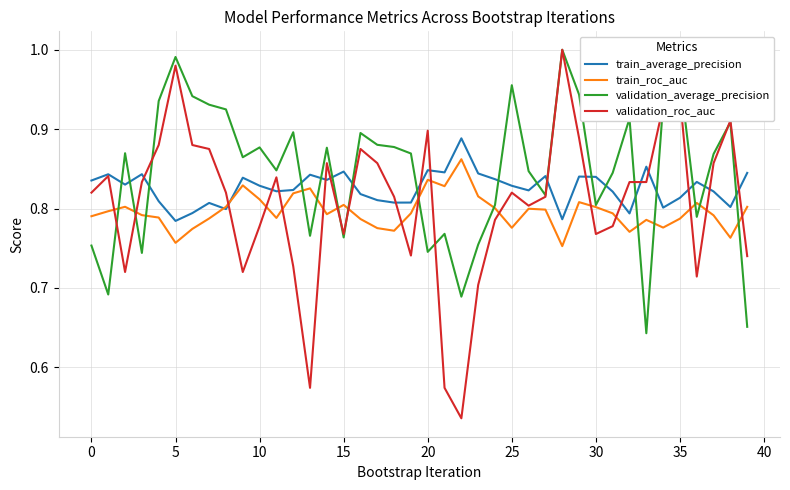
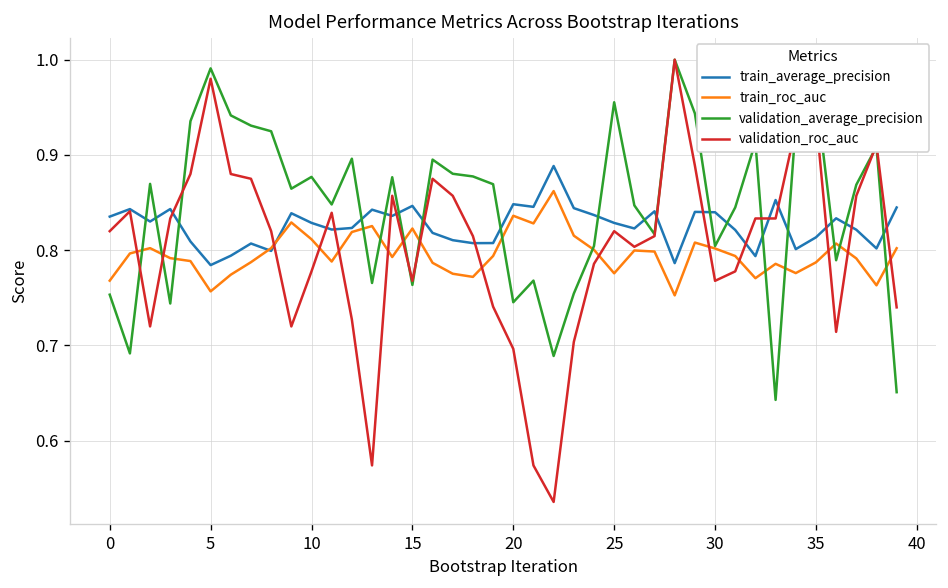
  {
    "train_average_precision": {
      "0": 0.84,
      "5": 0.78,
      "10": 0.83,
      "15": 0.85,
      "20": 0.85,
      "25": 0.83,
      "30": 0.84,
      "35": 0.81
    },
    "train_roc_auc": {
-     "0": 0.79,
+     "0": 0.77,
      "5": 0.76,
      "10": 0.81,
-     "15": 0.80,
+     "15": 0.82,
      "20": 0.84,
      "25": 0.78,
      "35": 0.79
    },
    "validation_average_precision": {
      "0": 0.75,
      "5": 0.99,
      "10": 0.88,
      "15": 0.76,
      "20": 0.75,
      "25": 0.96
    },
    "validation_roc_auc": {
      "0": 0.82,
      "5": 0.98,
      "10": 0.78,
      "15": 0.77,
-     "20": 0.90,
+     "20": 0.70,
      "25": 0.82,
      "30": 0.77
    }
  }
